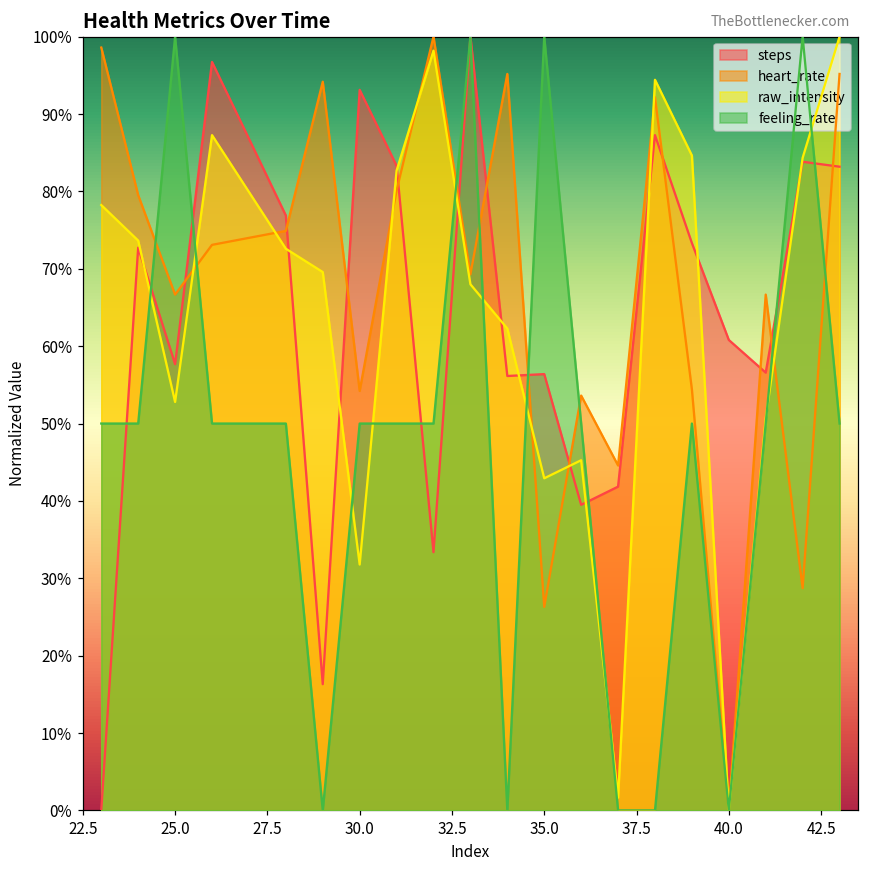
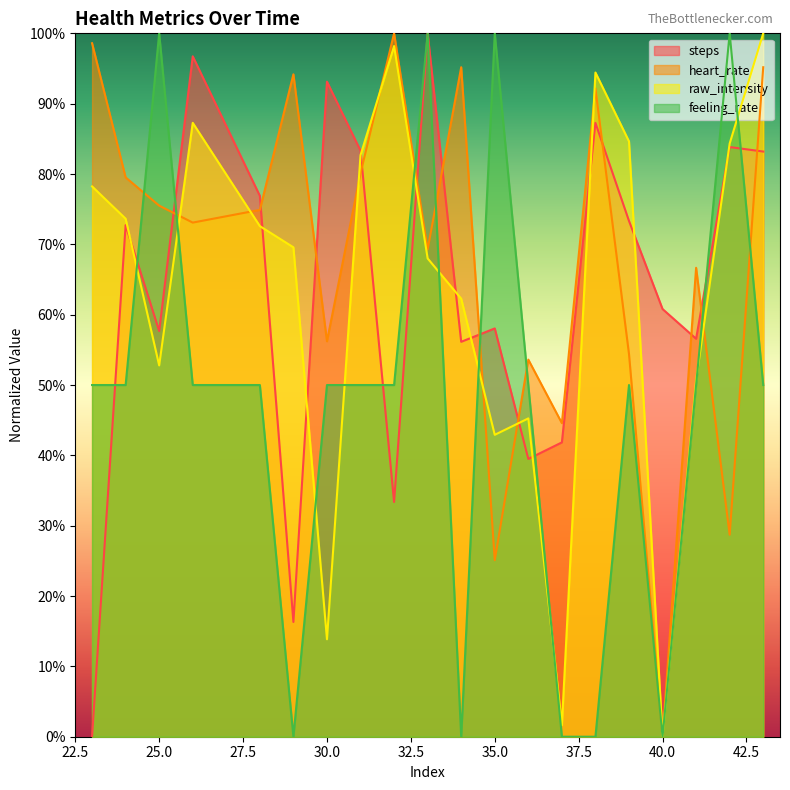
  {
    "steps": {
      "25.0": "58%",
      "30.0": "93%",
-     "35.0": "56%",
+     "35.0": "58%",
      "40.0": "61%"
    },
    "heart_rate": {
-     "25.0": "67%",
-     "30.0": "54%",
-     "35.0": "26%"
+     "25.0": "76%",
+     "30.0": "56%",
+     "35.0": "25%"
    },
    "raw_intensity": {
      "25.0": "53%",
-     "30.0": "32%",
+     "30.0": "14%",
      "35.0": "43%"
    },
    "feeling_rate": {
      "25.0": "100%",
      "30.0": "50%",
      "35.0": "100%"
    }
  }
